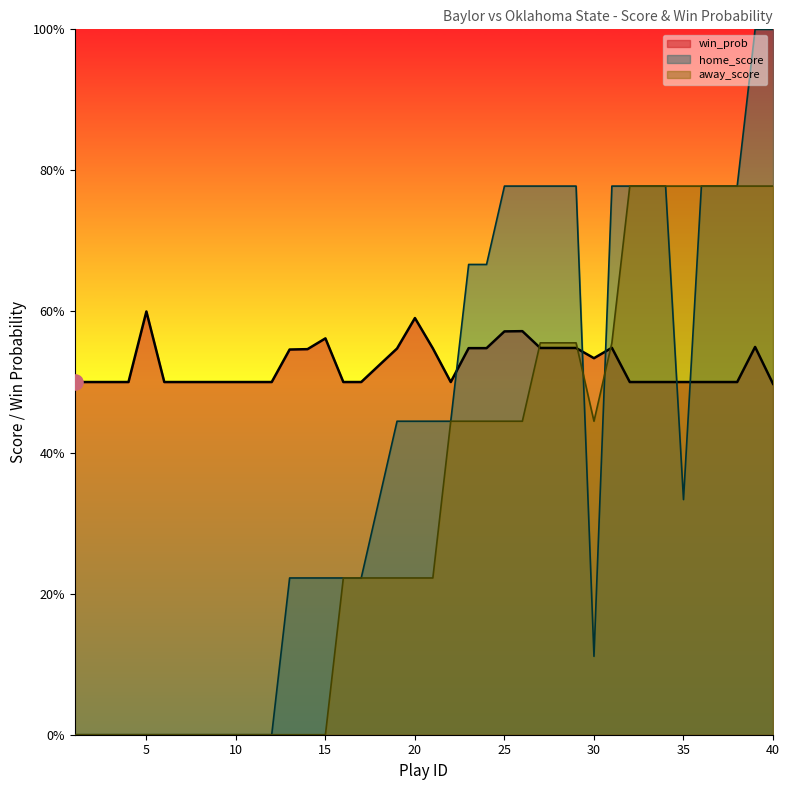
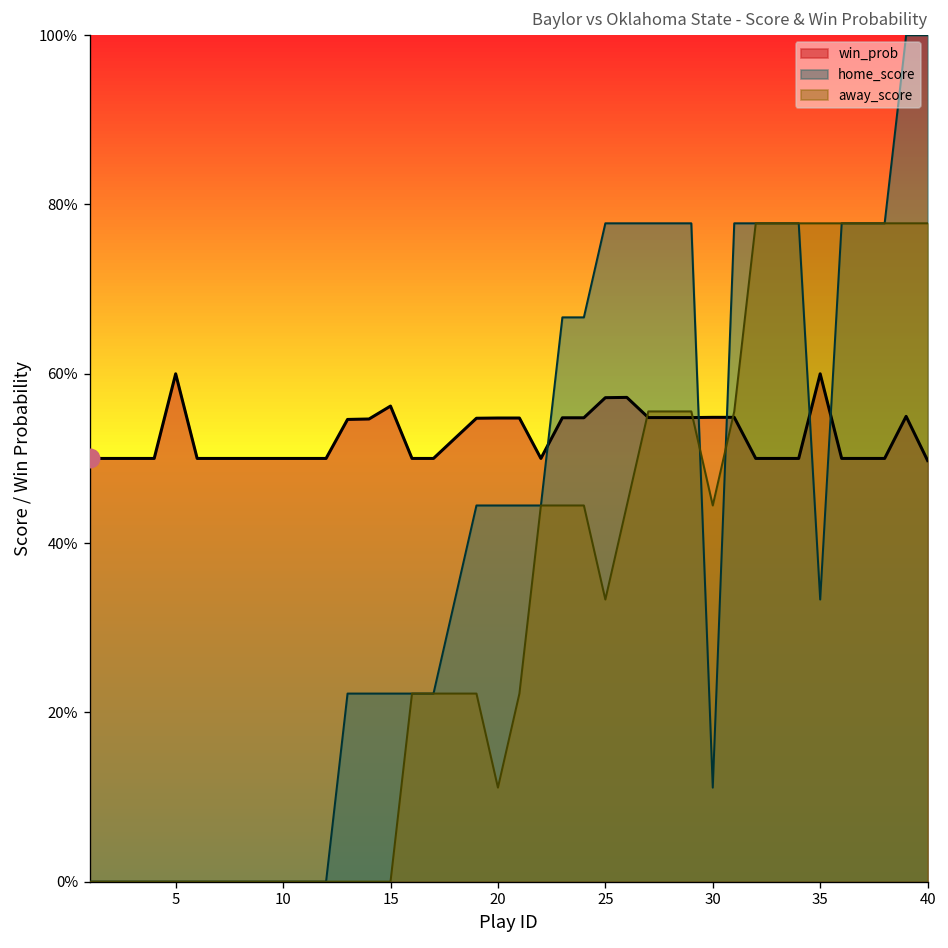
  {
    "win_prob": {
      "5": "60%",
      "10": "50%",
      "15": "56%",
-     "20": "59%",
+     "20": "55%",
      "25": "57%",
-     "30": "53%",
-     "35": "50%",
+     "30": "55%",
+     "35": "60%",
      "40": "50%"
    },
    "home_score": {
      "15": "22%",
      "20": "44%",
      "25": "78%",
      "30": "11%",
      "35": "33%",
      "40": "100%"
    },
    "away_score": {
      "15": "0%",
-     "20": "22%",
-     "25": "44%",
+     "20": "11%",
+     "25": "33%",
      "30": "44%",
      "35": "78%",
      "40": "78%"
    }
  }
